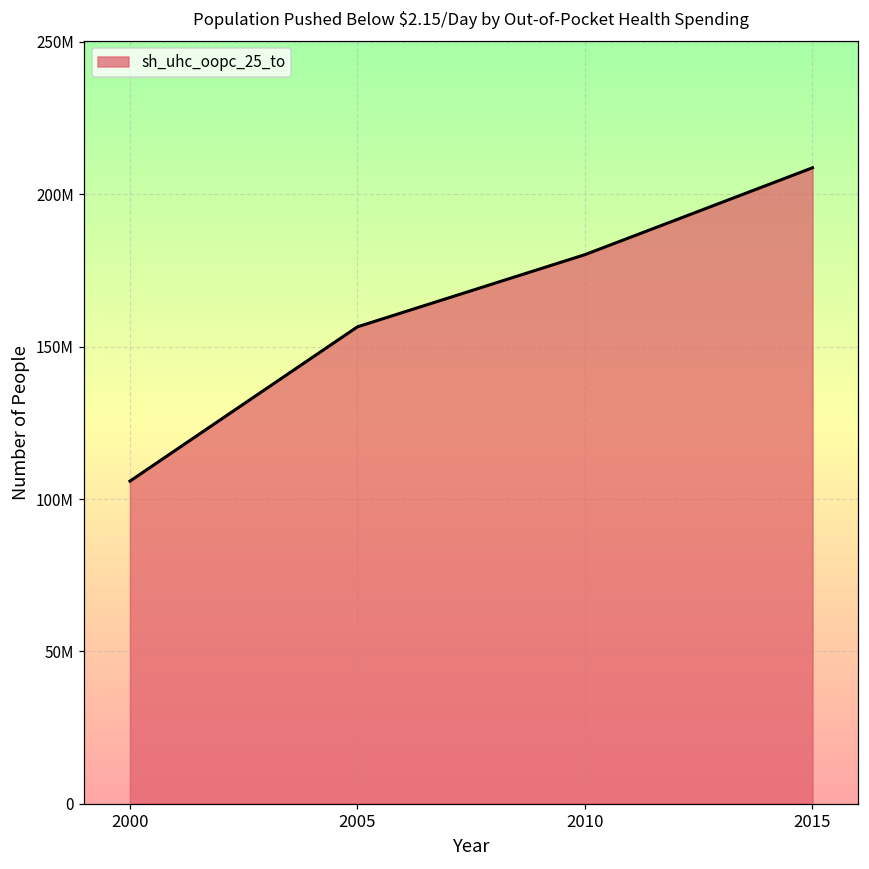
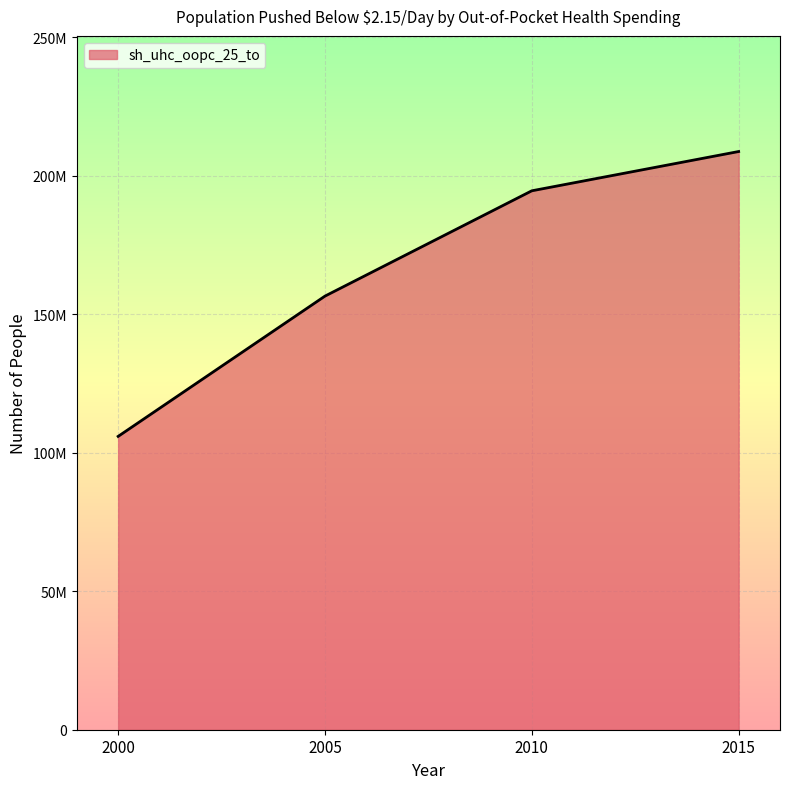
  {
    "2000": 106000000,
    "2005": 157000000,
-   "2010": 180000000,
+   "2010": 195000000,
    "2015": 209000000
  }
